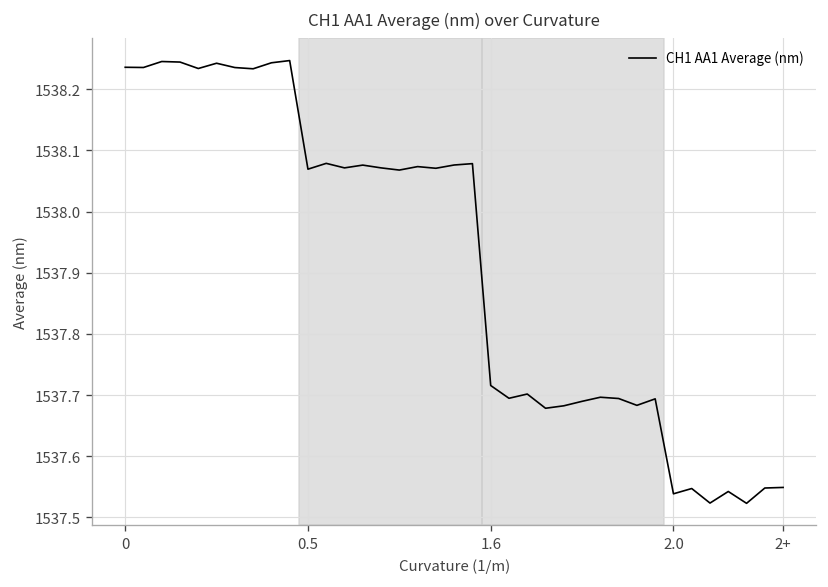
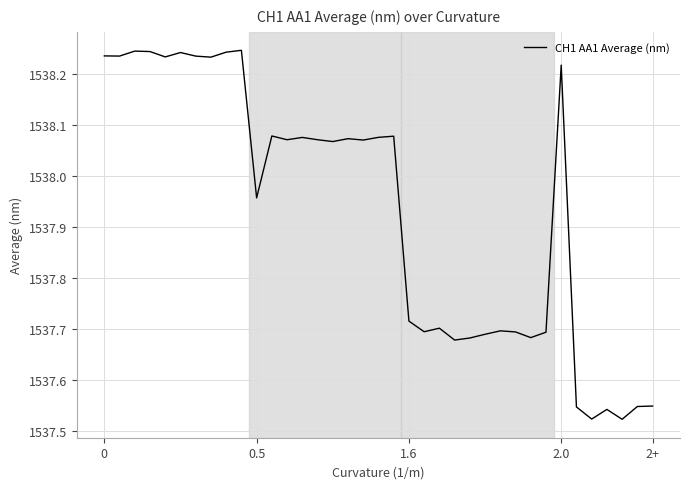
  {
    "0": 1538.24,
-   "0.5": 1538.07,
+   "0.5": 1537.96,
    "1.6": 1537.72,
-   "2.0": 1537.54,
+   "2.0": 1538.22,
    "2+": 1537.55
  }
